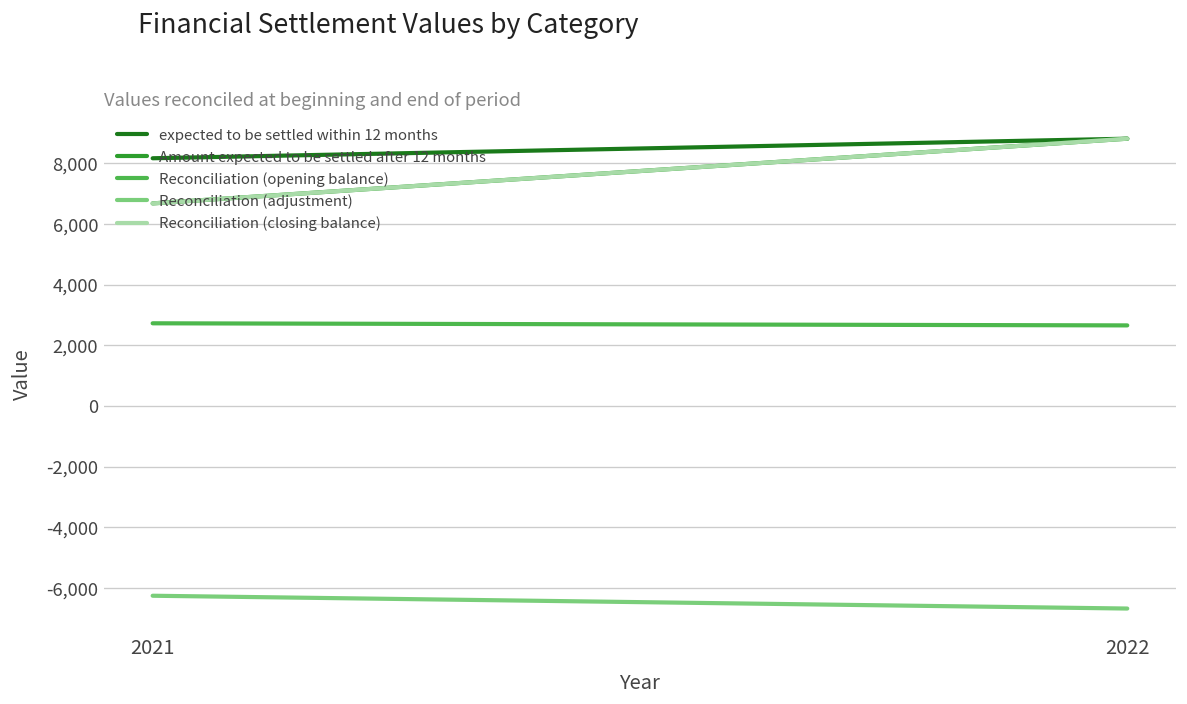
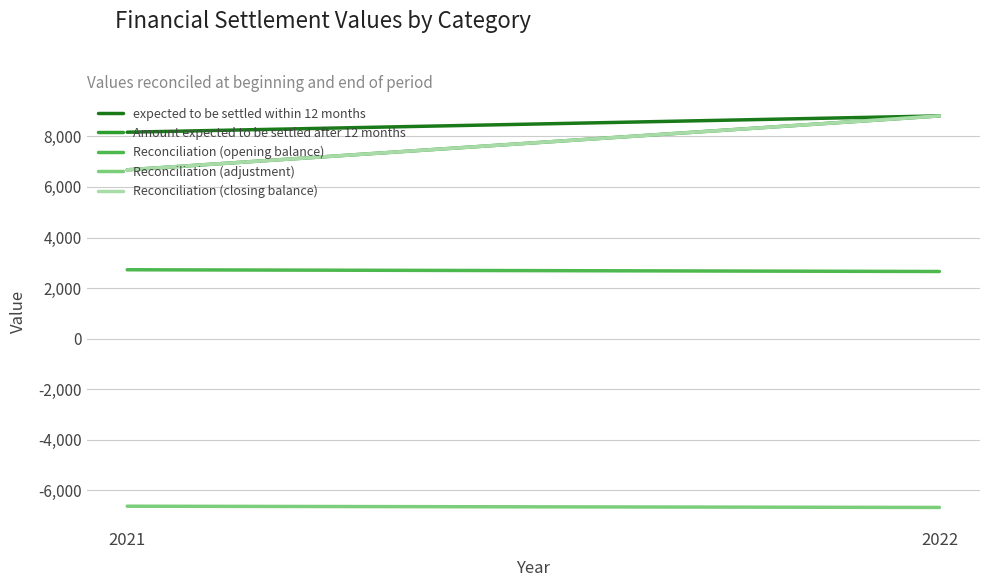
  {
    "expected to be settled within 12 months": {
      "2021": "8,200"
    },
    "Reconciliation (closing balance)": {
      "2021": "6,700"
    },
    "Reconciliation (opening balance)": {
      "2021": "2,700",
      "2022": "2,700"
    },
    "Reconciliation (adjustment)": {
-     "2021": "-6,300",
+     "2021": "-6,600",
      "2022": "-6,700"
    }
  }
